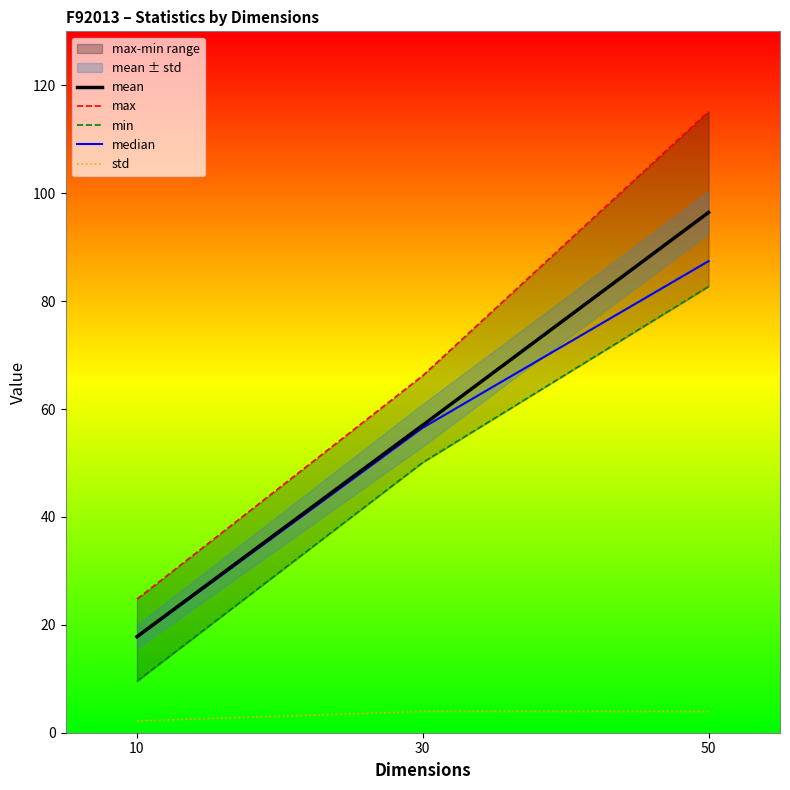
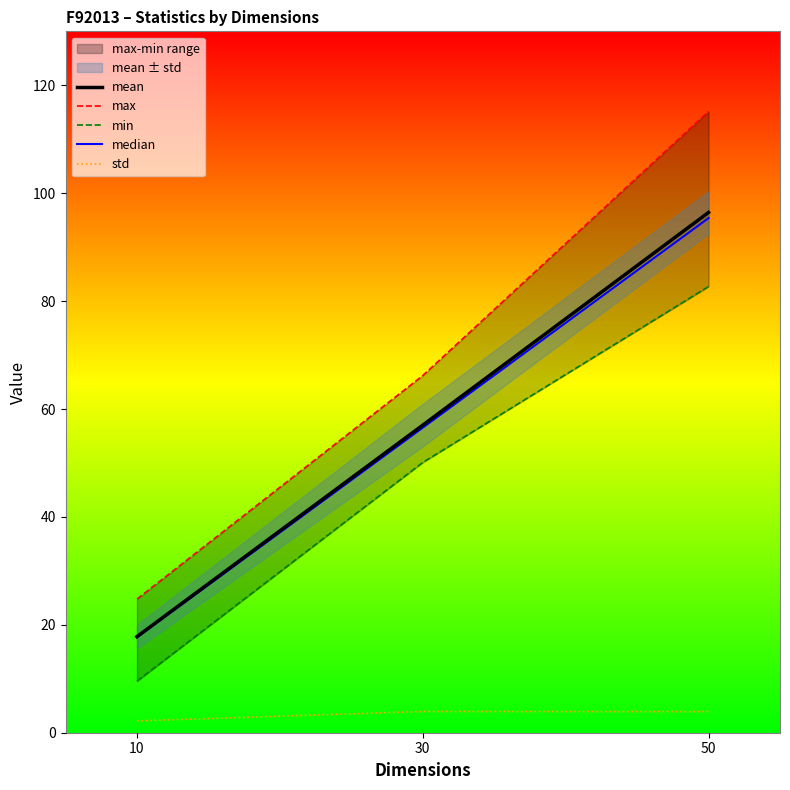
  {
    "min": {
      "10": 10,
      "30": 50,
      "50": 83
    },
    "median": {
-     "50": 87
+     "50": 95
    },
    "std": {
      "10": 2,
      "30": 4,
      "50": 4
    }
  }
